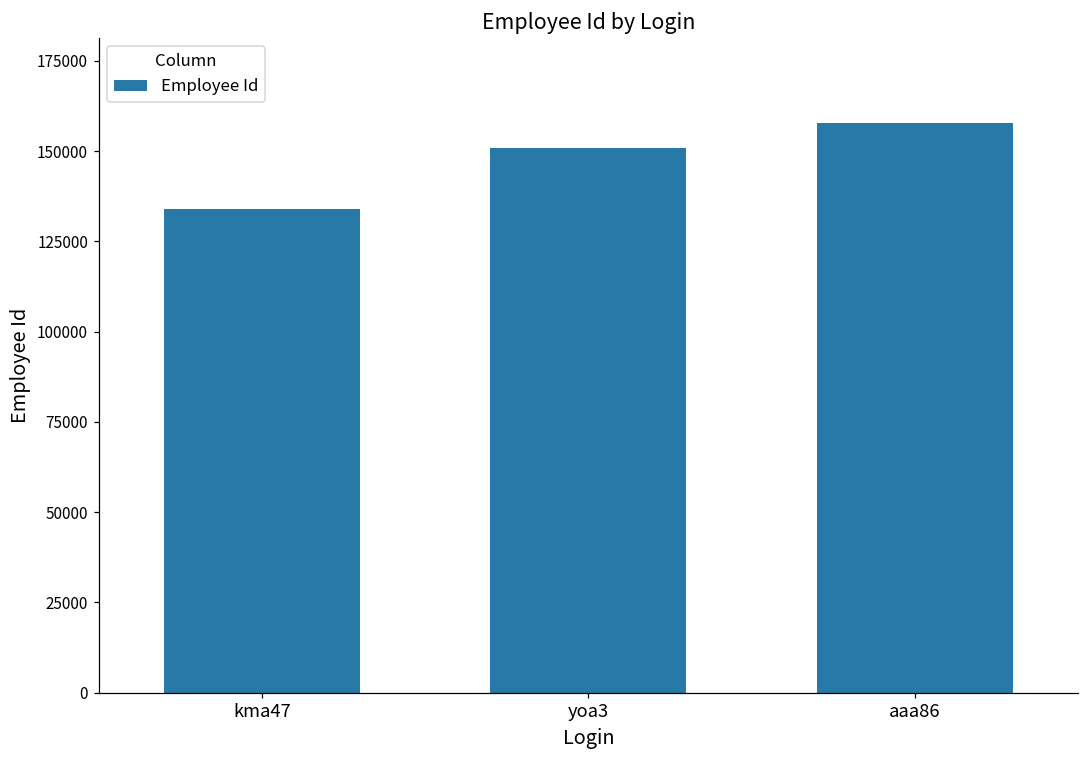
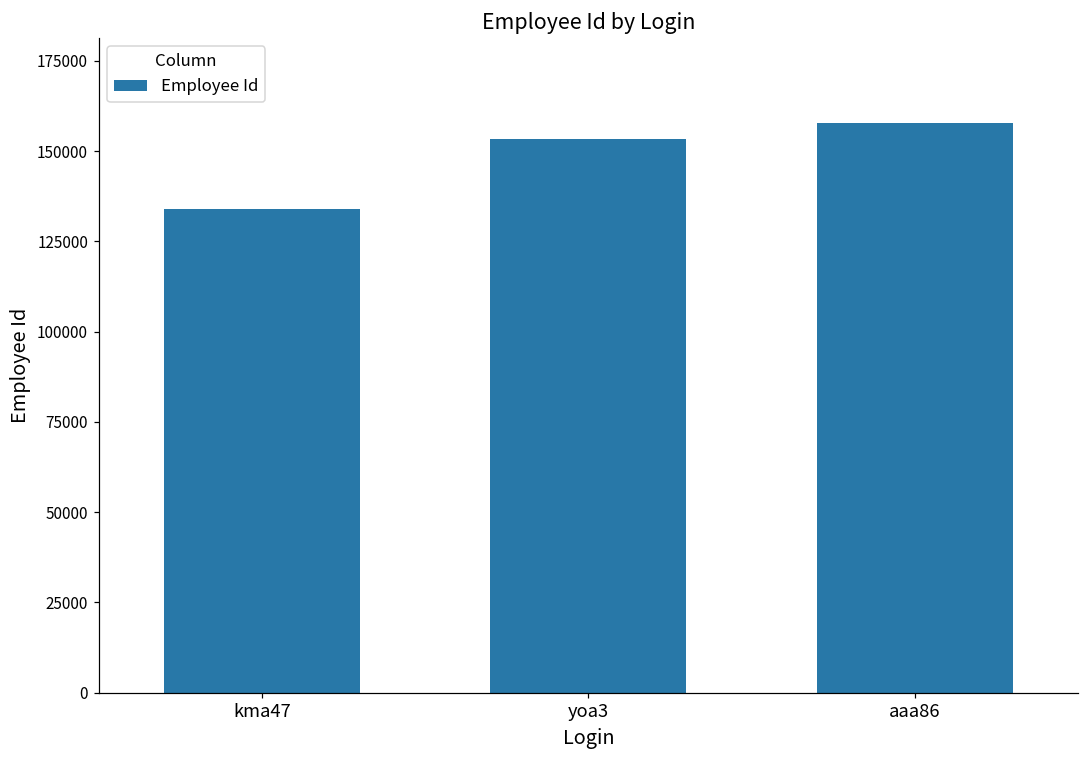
  {
    "kma47": 134000,
-   "yoa3": 151000,
+   "yoa3": 153000,
    "aaa86": 158000
  }
